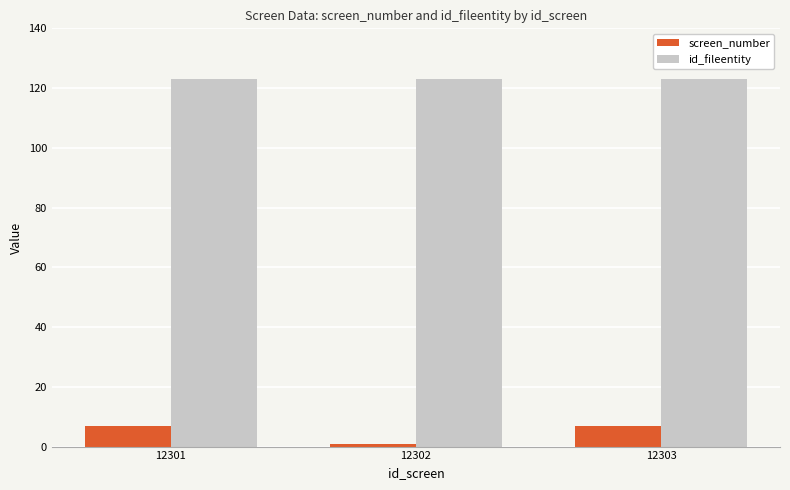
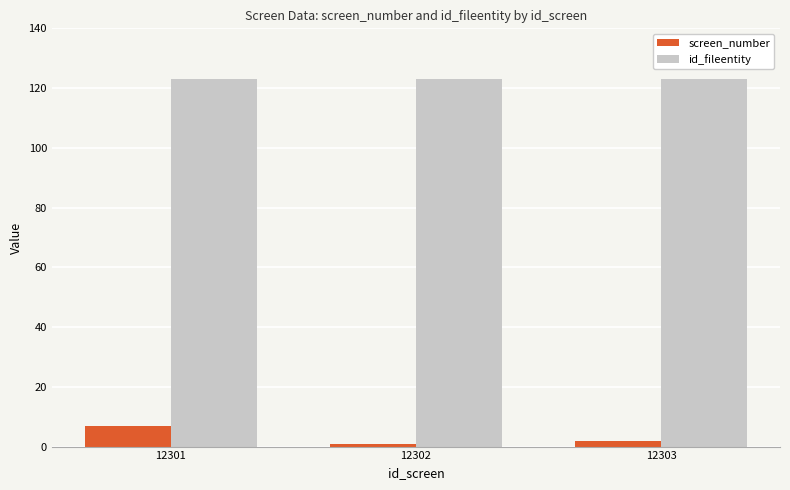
  {
    "screen_number": {
      "12301": 7,
      "12302": 1,
-     "12303": 7
+     "12303": 2
    },
    "id_fileentity": {
      "12301": 123,
      "12302": 123,
      "12303": 123
    }
  }
